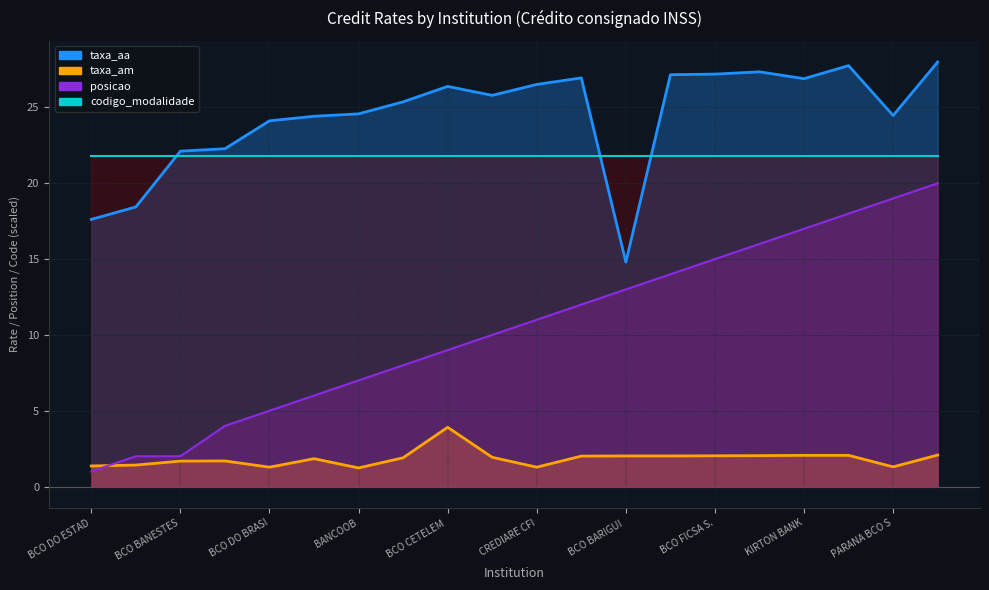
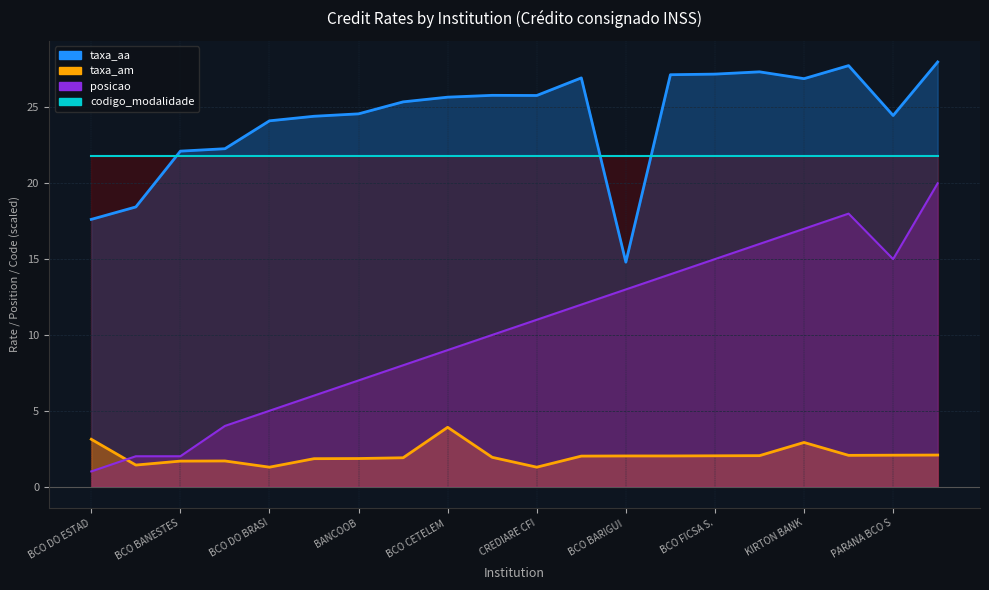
  {
    "taxa_aa": {
      "BCO DO ESTAD": 17.6,
      "BCO BANESTES": 22.1,
      "BCO DO BRASI": 24.1,
      "BANCOOB": 24.6,
-     "BCO CETELEM": 26.4,
-     "CREDIARE CFI": 26.5,
+     "BCO CETELEM": 25.7,
+     "CREDIARE CFI": 25.8,
      "BCO BARIGUI": 14.8,
      "BCO FICSA S.": 27.2,
      "KIRTON BANK": 26.9,
      "PARANA BCO S": 24.5
    },
    "taxa_am": {
-     "BCO DO ESTAD": 1.4,
+     "BCO DO ESTAD": 3.1,
      "BCO BANESTES": 1.7,
      "BCO DO BRASI": 1.3,
-     "BANCOOB": 1.2,
+     "BANCOOB": 1.9,
      "BCO CETELEM": 3.9,
      "CREDIARE CFI": 1.3,
      "BCO BARIGUI": 2.0,
      "BCO FICSA S.": 2.0,
-     "KIRTON BANK": 2.1,
-     "PARANA BCO S": 1.3
+     "KIRTON BANK": 2.9,
+     "PARANA BCO S": 2.1
    },
    "posicao": {
      "BCO DO ESTAD": 1,
      "BCO BANESTES": 2,
      "BCO DO BRASI": 5,
      "BANCOOB": 7,
      "BCO CETELEM": 9,
      "CREDIARE CFI": 11,
      "BCO BARIGUI": 13,
      "BCO FICSA S.": 15,
      "KIRTON BANK": 17,
-     "PARANA BCO S": 19
+     "PARANA BCO S": 15
    }
  }
